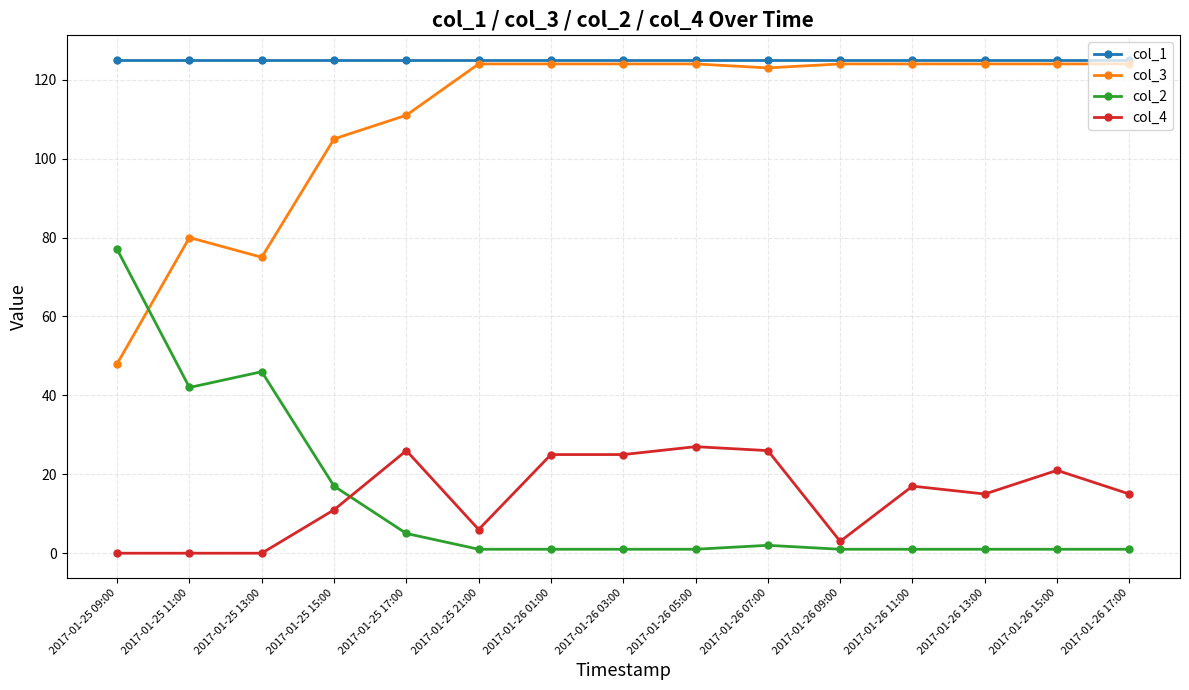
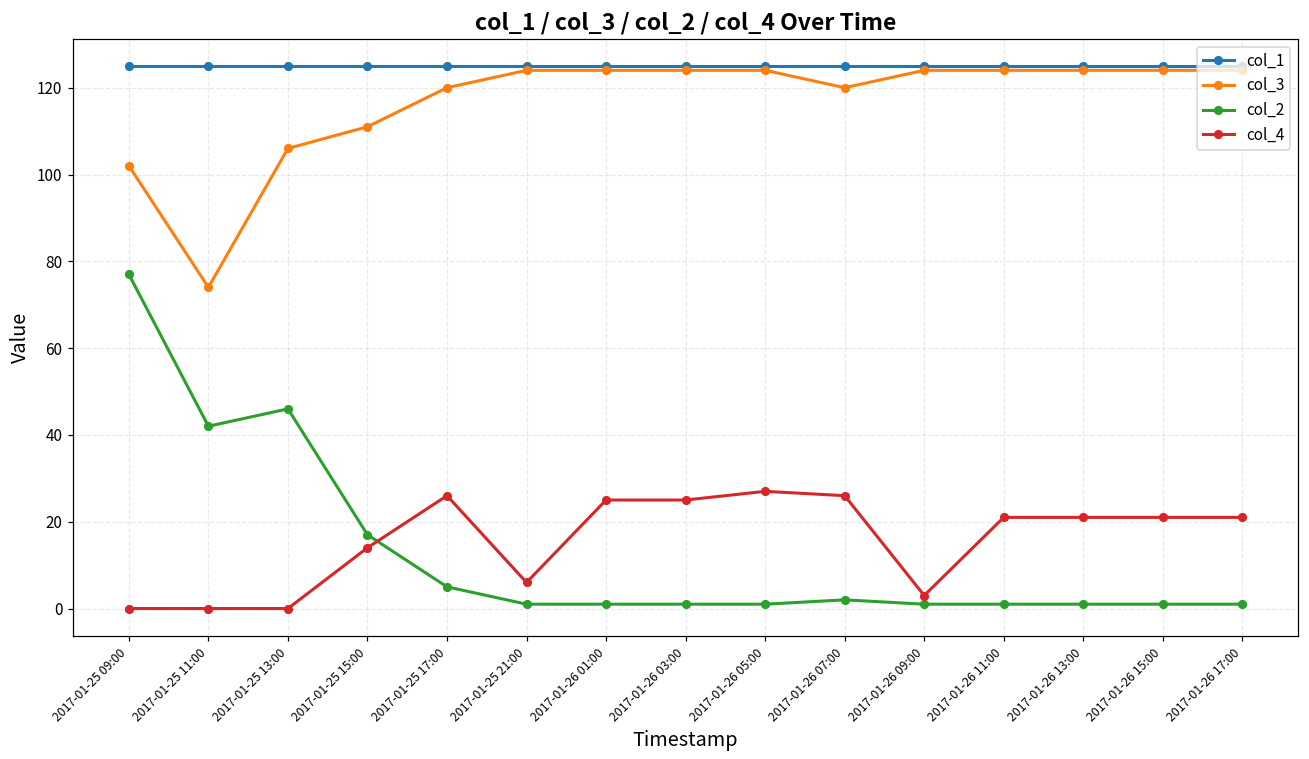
  {
    "col_1": {
      "2017-01-25 09:00": 125,
      "2017-01-25 11:00": 125,
      "2017-01-25 13:00": 125,
      "2017-01-25 15:00": 125,
      "2017-01-25 17:00": 125,
      "2017-01-25 21:00": 125,
      "2017-01-26 01:00": 125,
      "2017-01-26 03:00": 125,
      "2017-01-26 05:00": 125,
      "2017-01-26 07:00": 125,
      "2017-01-26 09:00": 125,
      "2017-01-26 11:00": 125,
      "2017-01-26 13:00": 125,
      "2017-01-26 15:00": 125
    },
    "col_3": {
-     "2017-01-25 09:00": 48,
-     "2017-01-25 11:00": 80,
-     "2017-01-25 13:00": 75,
-     "2017-01-25 15:00": 105,
-     "2017-01-25 17:00": 111,
+     "2017-01-25 09:00": 102,
+     "2017-01-25 11:00": 74,
+     "2017-01-25 13:00": 106,
+     "2017-01-25 15:00": 111,
+     "2017-01-25 17:00": 120,
      "2017-01-25 21:00": 124,
      "2017-01-26 01:00": 124,
      "2017-01-26 03:00": 124,
      "2017-01-26 05:00": 124,
-     "2017-01-26 07:00": 123,
+     "2017-01-26 07:00": 120,
      "2017-01-26 09:00": 124,
      "2017-01-26 11:00": 124,
      "2017-01-26 13:00": 124,
      "2017-01-26 15:00": 124
    },
    "col_2": {
      "2017-01-25 09:00": 77,
      "2017-01-25 11:00": 42,
      "2017-01-25 13:00": 46,
      "2017-01-25 15:00": 17,
      "2017-01-25 17:00": 5,
      "2017-01-25 21:00": 1,
      "2017-01-26 01:00": 1,
      "2017-01-26 03:00": 1,
      "2017-01-26 05:00": 1,
      "2017-01-26 07:00": 2,
      "2017-01-26 09:00": 1,
      "2017-01-26 11:00": 1,
      "2017-01-26 13:00": 1,
      "2017-01-26 15:00": 1,
      "2017-01-26 17:00": 1
    },
    "col_4": {
      "2017-01-25 09:00": 0,
      "2017-01-25 11:00": 0,
      "2017-01-25 13:00": 0,
-     "2017-01-25 15:00": 11,
+     "2017-01-25 15:00": 14,
      "2017-01-25 17:00": 26,
      "2017-01-25 21:00": 6,
      "2017-01-26 01:00": 25,
      "2017-01-26 03:00": 25,
      "2017-01-26 05:00": 27,
      "2017-01-26 07:00": 26,
      "2017-01-26 09:00": 3,
-     "2017-01-26 11:00": 17,
-     "2017-01-26 13:00": 15,
+     "2017-01-26 11:00": 21,
+     "2017-01-26 13:00": 21,
      "2017-01-26 15:00": 21,
-     "2017-01-26 17:00": 15
+     "2017-01-26 17:00": 21
    }
  }
